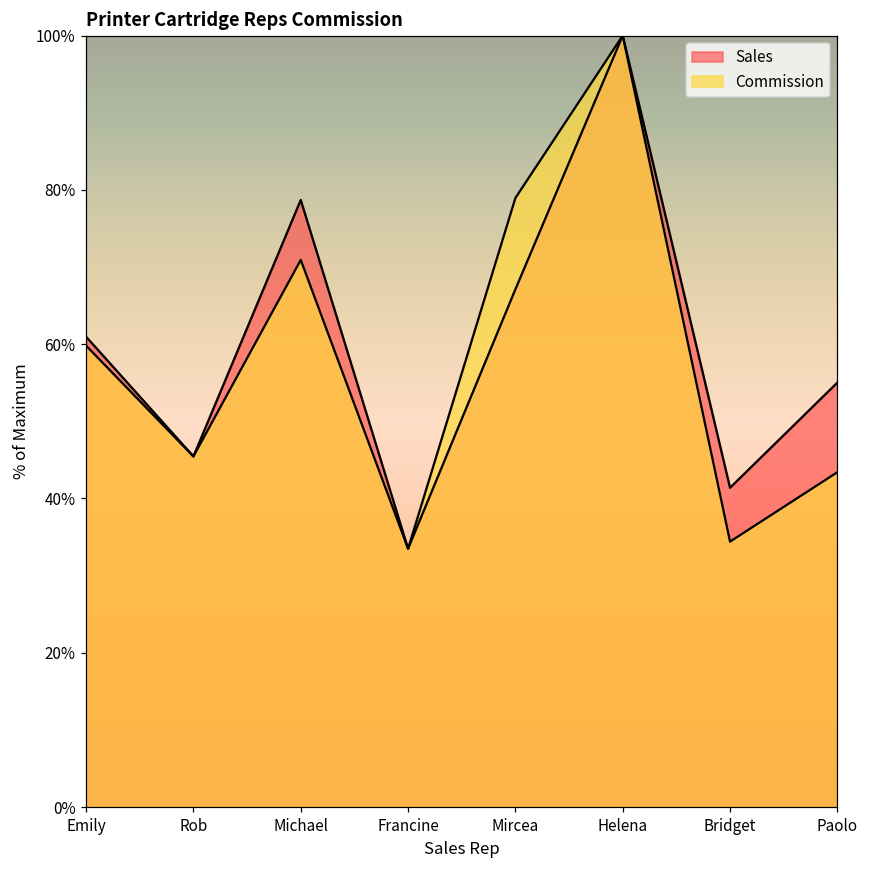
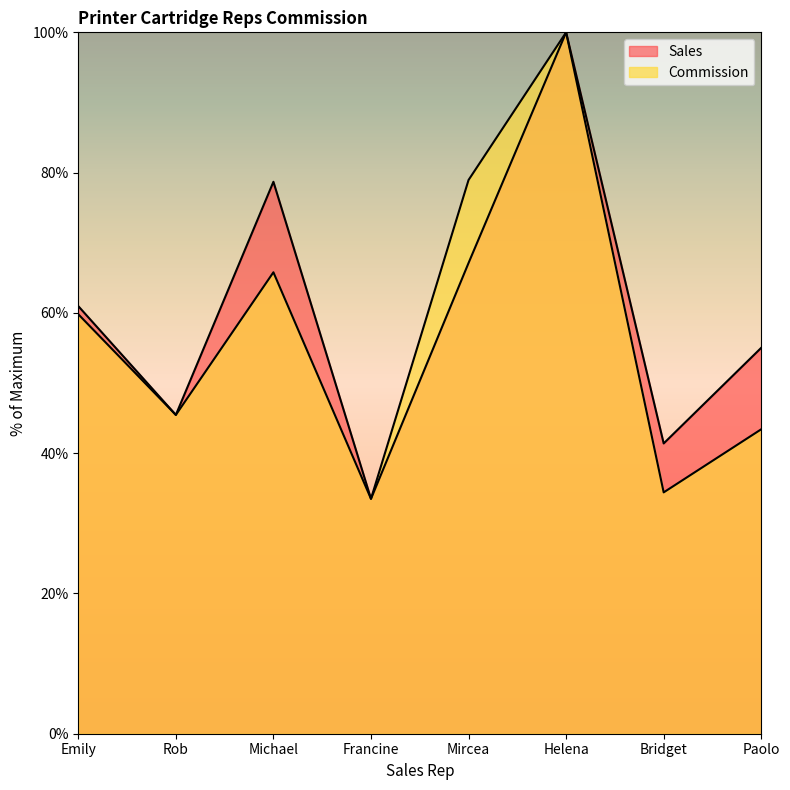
  {
    "Sales": {
      "Emily": "61%",
      "Michael": "79%",
      "Mircea": "67%",
      "Bridget": "41%",
      "Paolo": "55%"
    },
    "Commission": {
      "Emily": "60%",
-     "Michael": "71%",
+     "Michael": "66%",
      "Mircea": "79%",
      "Bridget": "34%",
      "Paolo": "43%"
    }
  }
